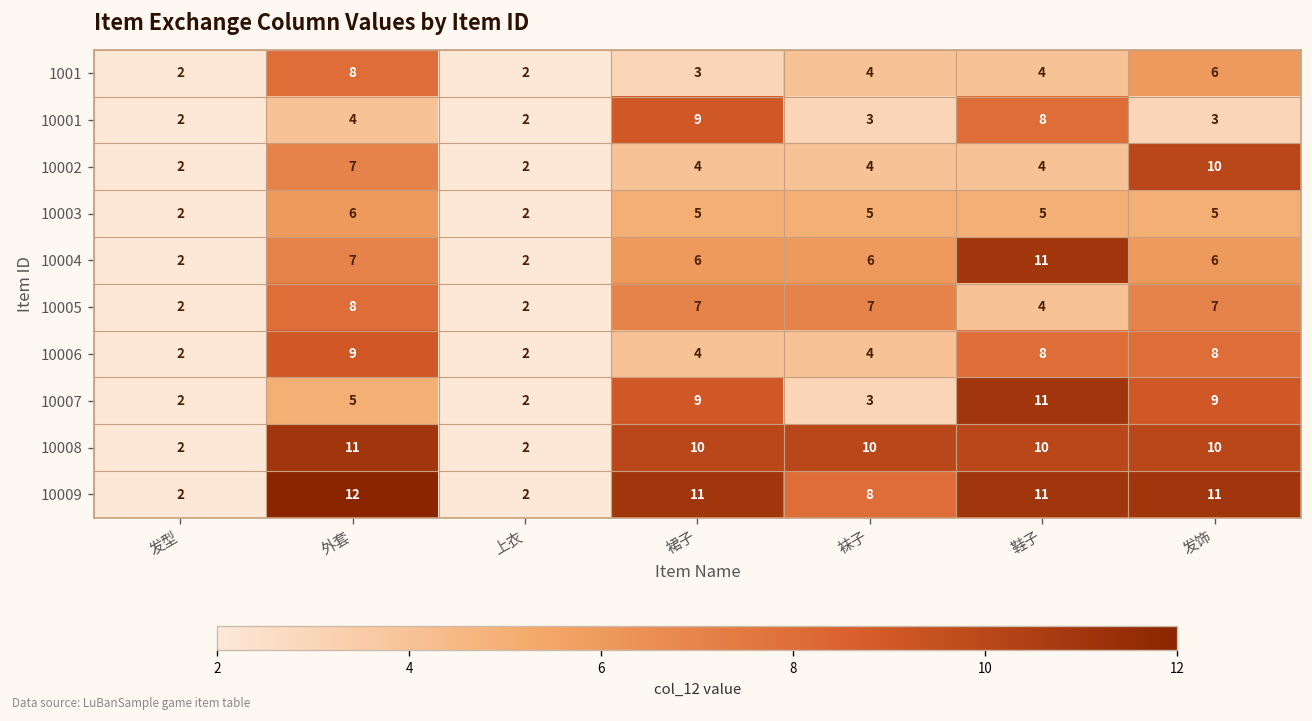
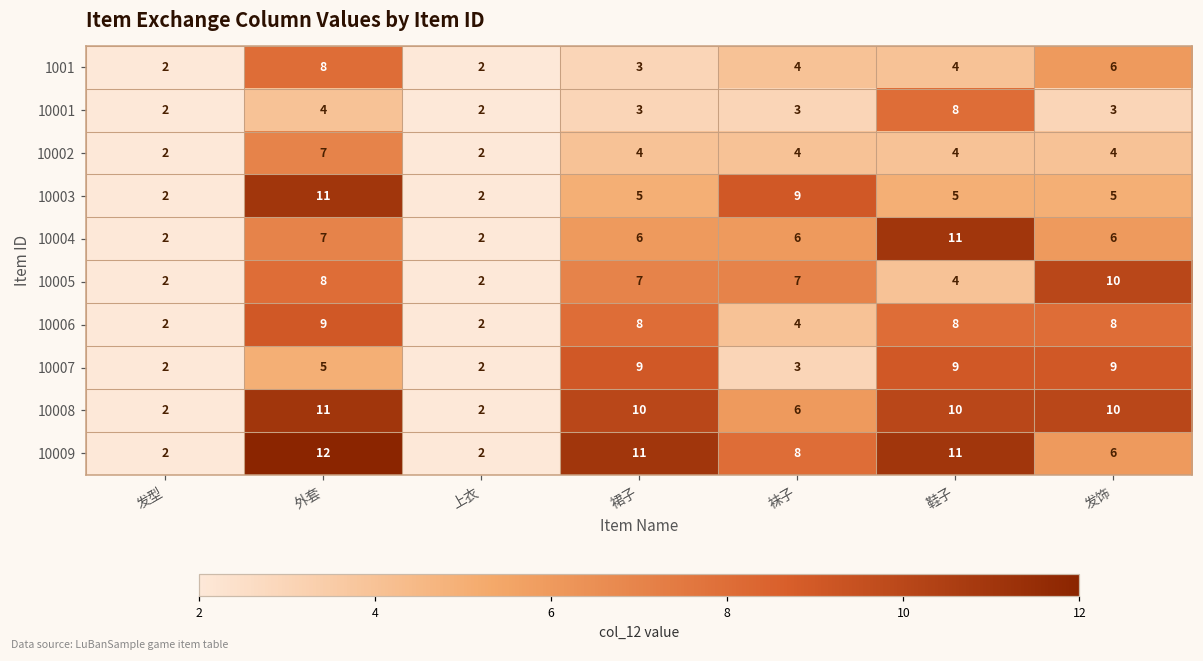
  {
    "1001": {
      "发型": 2,
      "外套": 8,
      "上衣": 2,
      "裙子": 3,
      "袜子": 4,
      "鞋子": 4,
      "发饰": 6
    },
    "10001": {
      "发型": 2,
      "外套": 4,
      "上衣": 2,
-     "裙子": 9,
+     "裙子": 3,
      "袜子": 3,
      "鞋子": 8,
      "发饰": 3
    },
    "10002": {
      "发型": 2,
      "外套": 7,
      "上衣": 2,
      "裙子": 4,
      "袜子": 4,
      "鞋子": 4,
-     "发饰": 10
+     "发饰": 4
    },
    "10003": {
      "发型": 2,
-     "外套": 6,
+     "外套": 11,
      "上衣": 2,
      "裙子": 5,
-     "袜子": 5,
+     "袜子": 9,
      "鞋子": 5,
      "发饰": 5
    },
    "10004": {
      "发型": 2,
      "外套": 7,
      "上衣": 2,
      "裙子": 6,
      "袜子": 6,
      "鞋子": 11,
      "发饰": 6
    },
    "10005": {
      "发型": 2,
      "外套": 8,
      "上衣": 2,
      "裙子": 7,
      "袜子": 7,
      "鞋子": 4,
-     "发饰": 7
+     "发饰": 10
    },
    "10006": {
      "发型": 2,
      "外套": 9,
      "上衣": 2,
-     "裙子": 4,
+     "裙子": 8,
      "袜子": 4,
      "鞋子": 8,
      "发饰": 8
    },
    "10007": {
      "发型": 2,
      "外套": 5,
      "上衣": 2,
      "裙子": 9,
      "袜子": 3,
-     "鞋子": 11,
+     "鞋子": 9,
      "发饰": 9
    },
    "10008": {
      "发型": 2,
      "外套": 11,
      "上衣": 2,
      "裙子": 10,
-     "袜子": 10,
+     "袜子": 6,
      "鞋子": 10,
      "发饰": 10
    },
    "10009": {
      "发型": 2,
      "外套": 12,
      "上衣": 2,
      "裙子": 11,
      "袜子": 8,
      "鞋子": 11,
-     "发饰": 11
+     "发饰": 6
    }
  }
